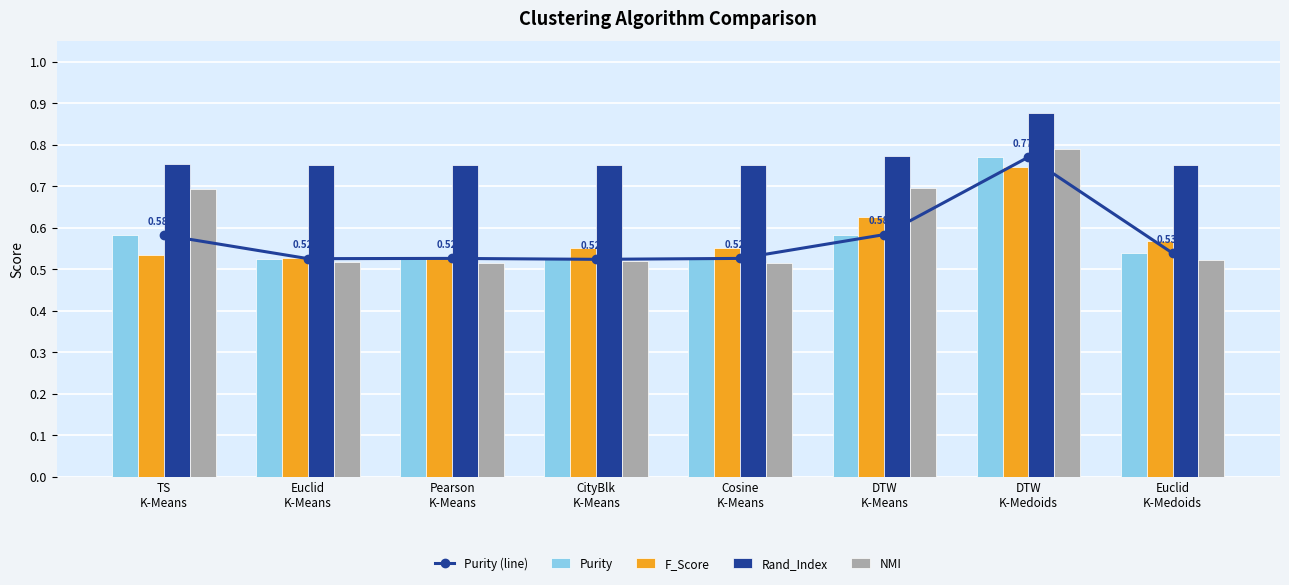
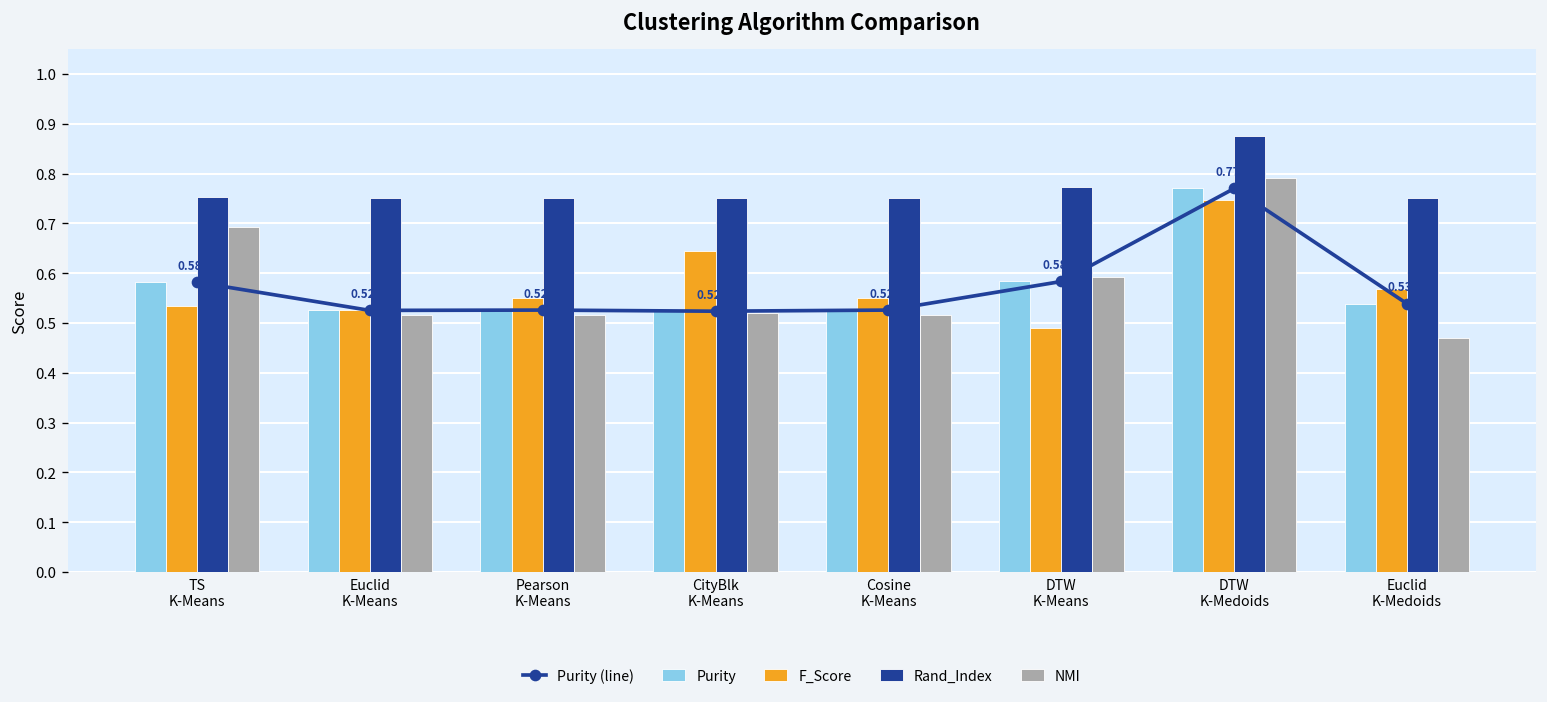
  {
    "Purity": {
      "TS K-Means": 0.58,
      "Euclid K-Means": 0.53,
      "Pearson K-Means": 0.53,
      "CityBlk K-Means": 0.52,
      "Cosine K-Means": 0.53,
      "DTW K-Means": 0.58,
      "DTW K-Medoids": 0.77,
      "Euclid K-Medoids": 0.54
    },
    "F_Score": {
      "TS K-Means": 0.53,
      "Euclid K-Means": 0.53,
-     "Pearson K-Means": 0.53,
-     "CityBlk K-Means": 0.55,
+     "Pearson K-Means": 0.55,
+     "CityBlk K-Means": 0.64,
      "Cosine K-Means": 0.55,
-     "DTW K-Means": 0.62,
+     "DTW K-Means": 0.49,
      "DTW K-Medoids": 0.75,
      "Euclid K-Medoids": 0.57
    },
    "NMI": {
      "TS K-Means": 0.69,
      "Euclid K-Means": 0.52,
      "Pearson K-Means": 0.52,
      "CityBlk K-Means": 0.52,
      "Cosine K-Means": 0.52,
-     "DTW K-Means": 0.70,
+     "DTW K-Means": 0.59,
      "DTW K-Medoids": 0.79,
-     "Euclid K-Medoids": 0.52
+     "Euclid K-Medoids": 0.47
    }
  }
